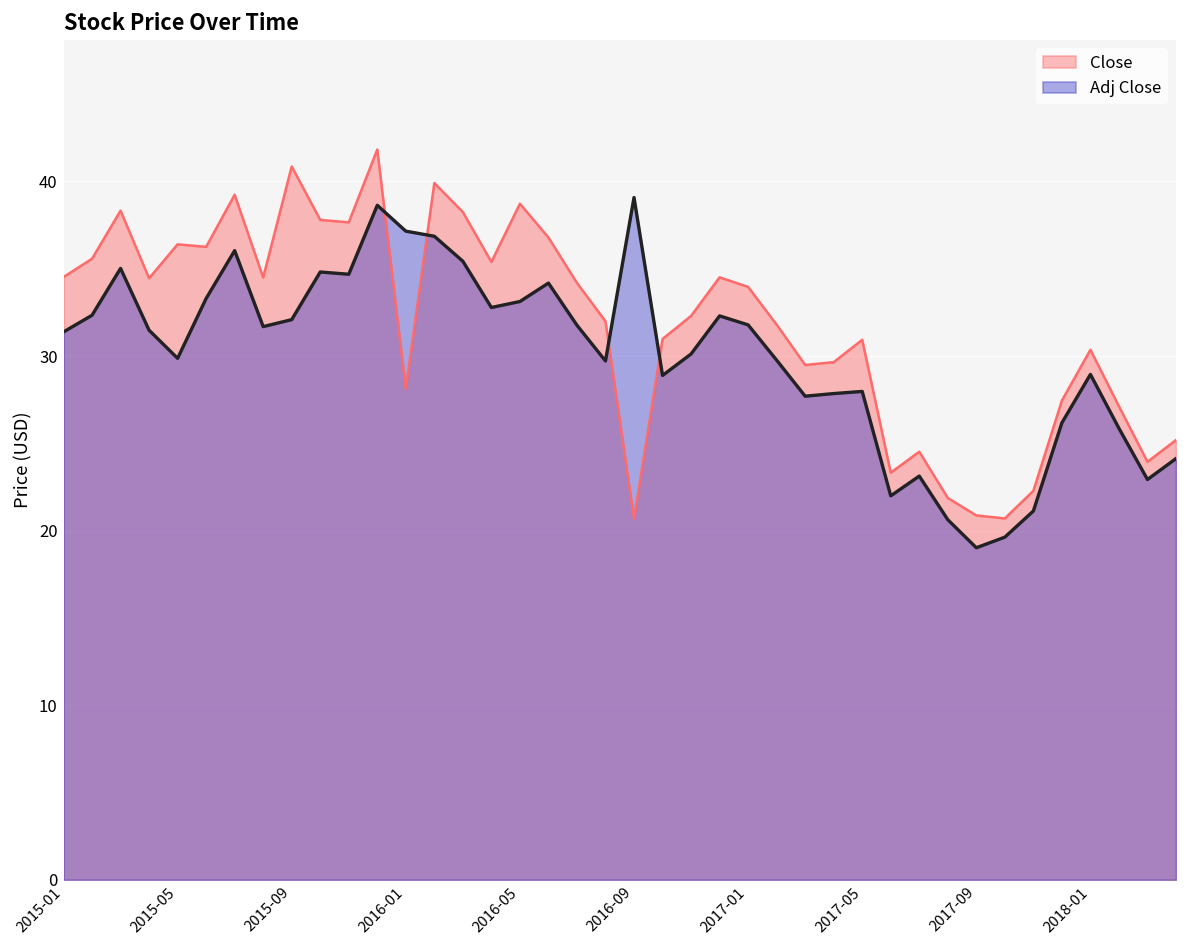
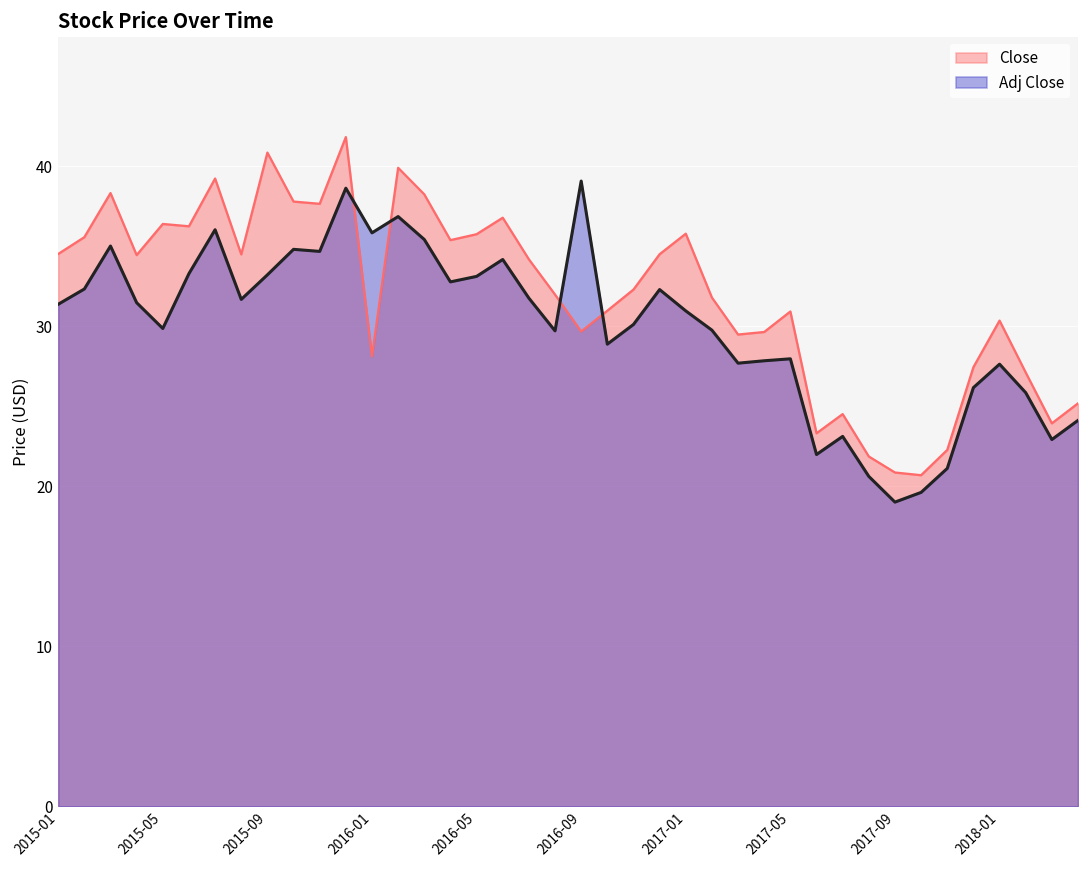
  {
    "Close": {
      "2015-01": 34.5,
      "2015-05": 36.4,
      "2015-09": 40.9,
      "2016-01": 28.1,
-     "2016-05": 38.7,
-     "2016-09": 20.7,
-     "2017-01": 34.0,
+     "2016-05": 35.8,
+     "2016-09": 29.7,
+     "2017-01": 35.8,
      "2017-05": 30.9,
      "2017-09": 20.9,
      "2018-01": 30.4
    },
    "Adj Close": {
      "2015-01": 31.4,
      "2015-05": 29.9,
-     "2015-09": 32.1,
-     "2016-01": 37.2,
+     "2015-09": 33.2,
+     "2016-01": 35.8,
      "2016-05": 33.1,
      "2016-09": 39.1,
-     "2017-01": 31.8,
+     "2017-01": 31.0,
      "2017-05": 28.0,
      "2017-09": 19.0,
-     "2018-01": 28.9
+     "2018-01": 27.6
    }
  }
